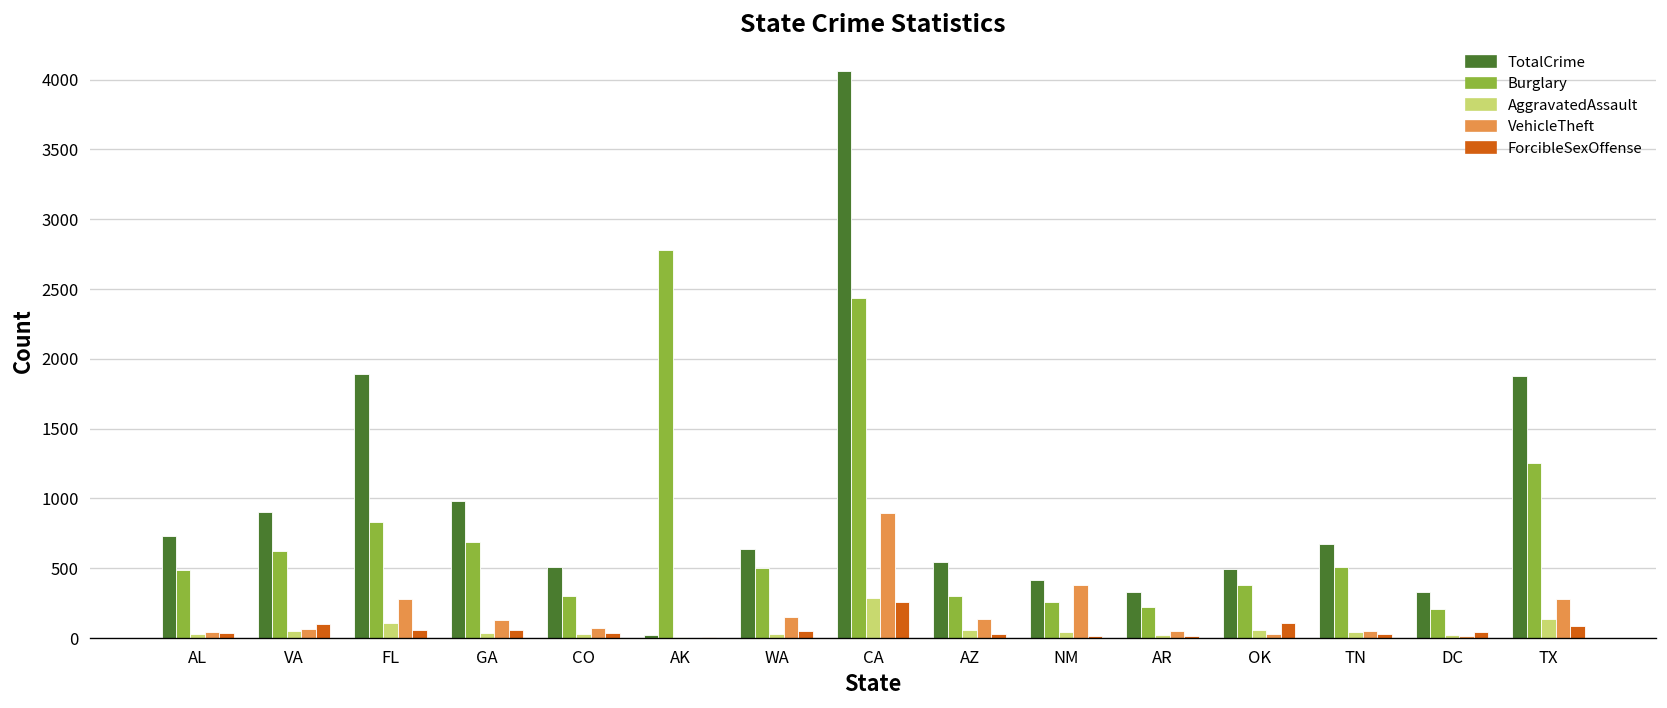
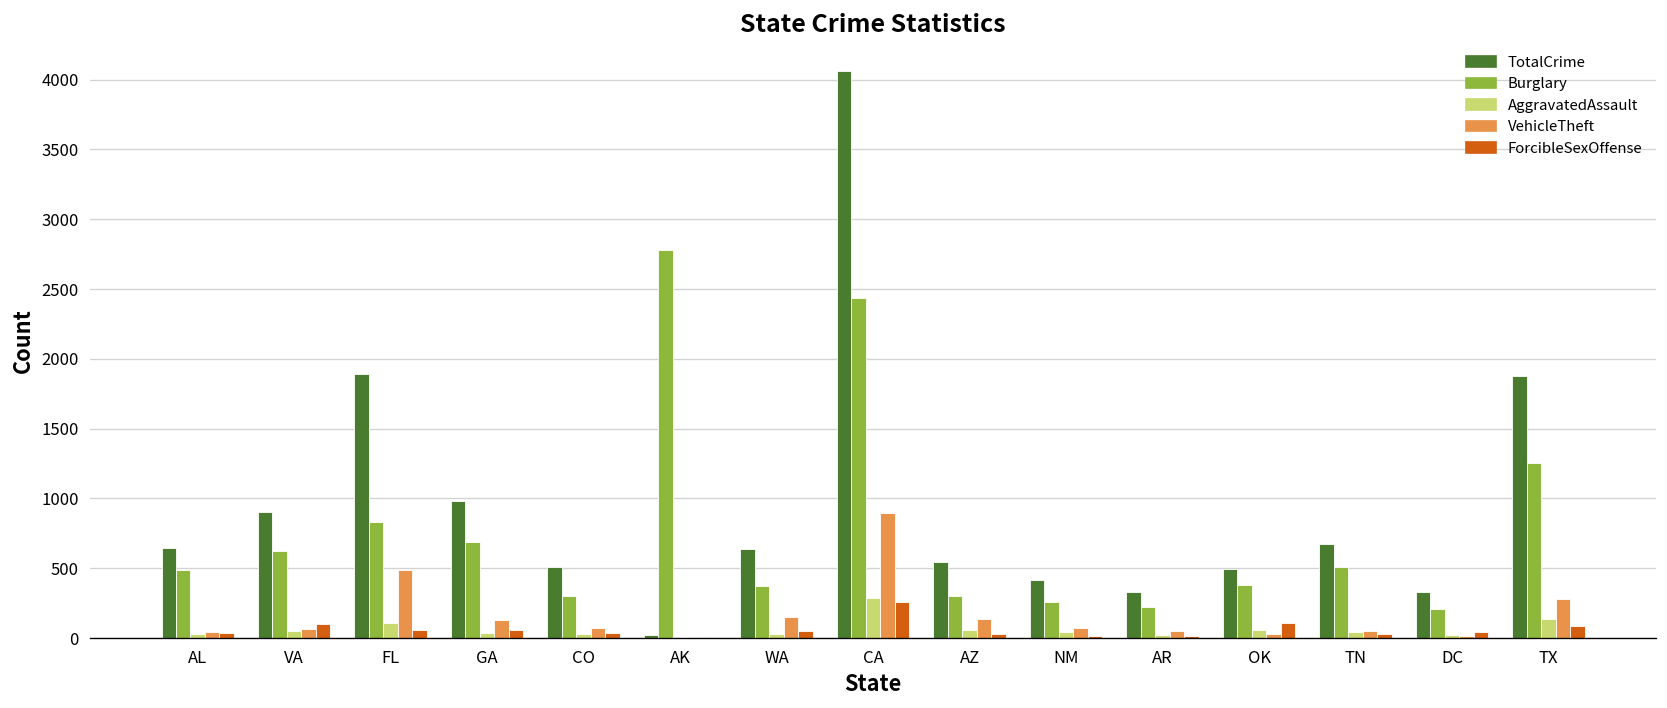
  {
    "TotalCrime": {
-     "AL": 730,
+     "AL": 650,
      "VA": 900,
      "FL": 1890,
      "GA": 990,
      "CO": 510,
      "AK": 30,
      "WA": 640,
      "CA": 4060,
      "AZ": 540,
      "NM": 420,
      "AR": 330,
      "OK": 500,
      "TN": 670,
      "DC": 330,
      "TX": 1880
    },
    "Burglary": {
      "AL": 490,
      "VA": 630,
      "FL": 830,
      "GA": 690,
      "CO": 300,
      "AK": 2780,
-     "WA": 500,
+     "WA": 370,
      "CA": 2440,
      "AZ": 300,
      "NM": 260,
      "AR": 220,
      "OK": 380,
      "TN": 510,
      "DC": 210,
      "TX": 1250
    },
    "AggravatedAssault": {
      "AL": 30,
      "VA": 50,
      "FL": 110,
      "GA": 30,
      "CO": 30,
      "WA": 30,
      "CA": 290,
      "AZ": 60,
      "NM": 50,
      "AR": 30,
      "OK": 60,
      "TN": 50,
      "TX": 130
    },
    "VehicleTheft": {
      "AL": 40,
      "VA": 60,
-     "FL": 280,
+     "FL": 490,
      "GA": 130,
      "CO": 70,
      "WA": 150,
      "CA": 900,
      "AZ": 140,
-     "NM": 380,
+     "NM": 70,
      "AR": 50,
      "OK": 30,
      "TN": 50,
      "TX": 280
    },
    "ForcibleSexOffense": {
      "AL": 30,
      "VA": 100,
      "FL": 60,
      "GA": 60,
      "CO": 40,
      "WA": 50,
      "CA": 260,
      "AZ": 30,
      "OK": 110,
      "TN": 30,
      "DC": 50,
      "TX": 90
    }
  }
